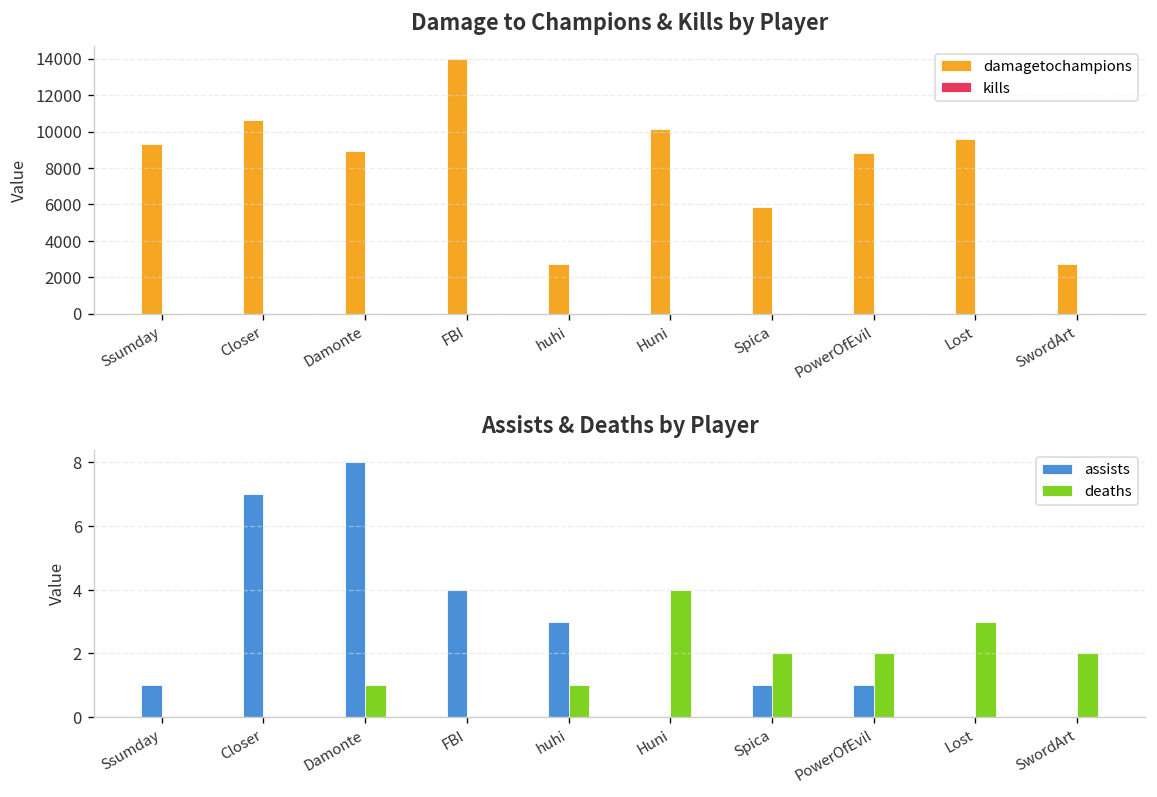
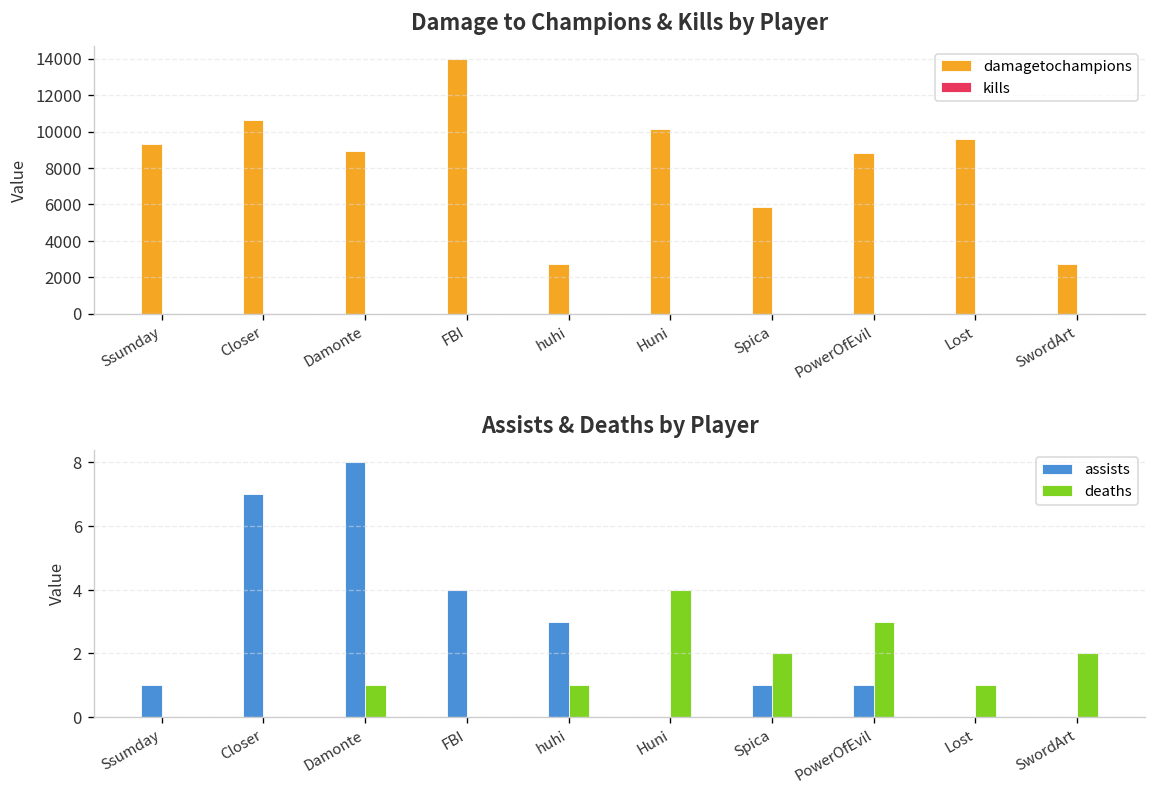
  {
    "Damage to Champions & Kills by Player": {
      "damagetochampions": {
        "Ssumday": 9300,
        "Closer": 10700,
        "Damonte": 8900,
        "FBI": 14000,
        "huhi": 2700,
        "Huni": 10200,
        "Spica": 5800,
        "PowerOfEvil": 8800,
        "Lost": 9600,
        "SwordArt": 2700
      },
      "kills": {
        "huhi": 0,
        "Spica": 0,
        "PowerOfEvil": 0,
        "Lost": 0,
        "SwordArt": 0
      }
    },
    "Assists & Deaths by Player": {
      "assists": {
        "Ssumday": 1,
        "Closer": 7,
        "Damonte": 8,
        "FBI": 4,
        "huhi": 3,
        "Huni": 0,
        "Spica": 1,
        "PowerOfEvil": 1,
        "Lost": 0,
        "SwordArt": 0
      },
      "deaths": {
        "Ssumday": 0,
        "Closer": 0,
        "Damonte": 1,
        "FBI": 0,
        "huhi": 1,
        "Huni": 4,
        "Spica": 2,
-       "PowerOfEvil": 2,
-       "Lost": 3,
+       "PowerOfEvil": 3,
+       "Lost": 1,
        "SwordArt": 2
      }
    }
  }
